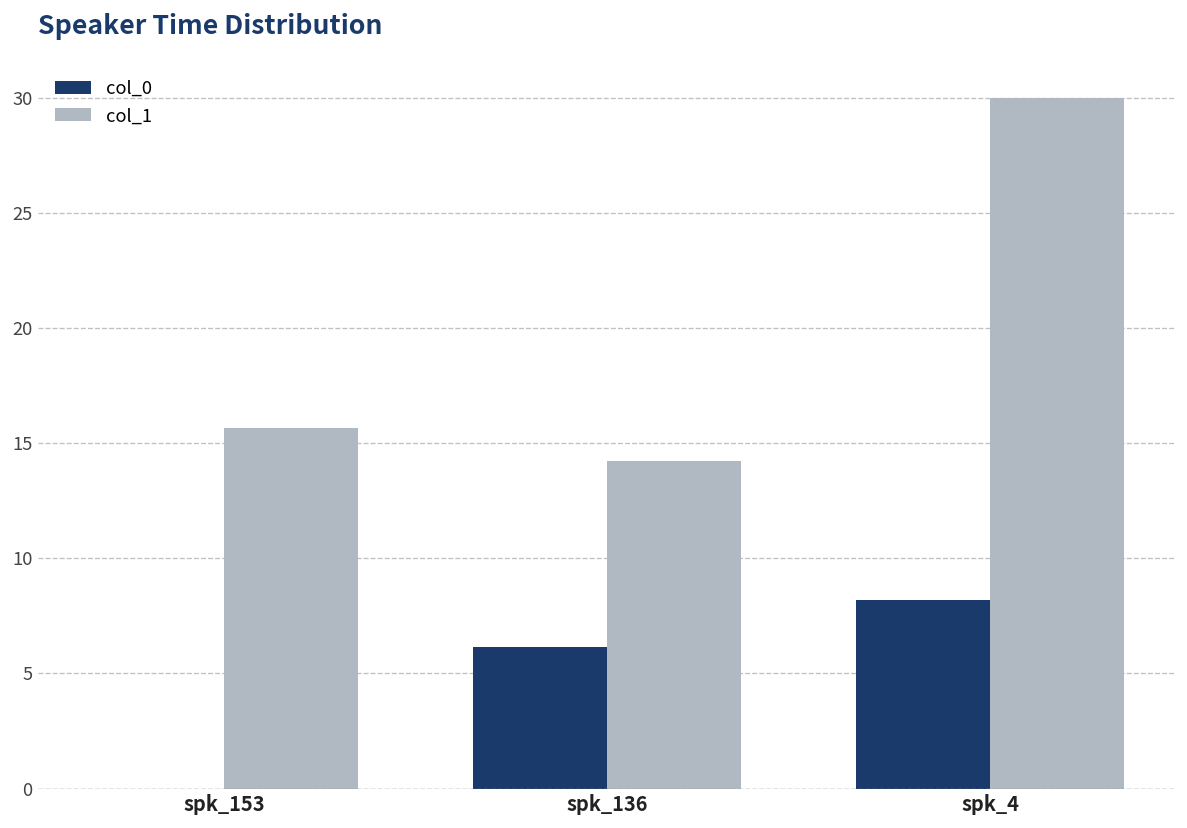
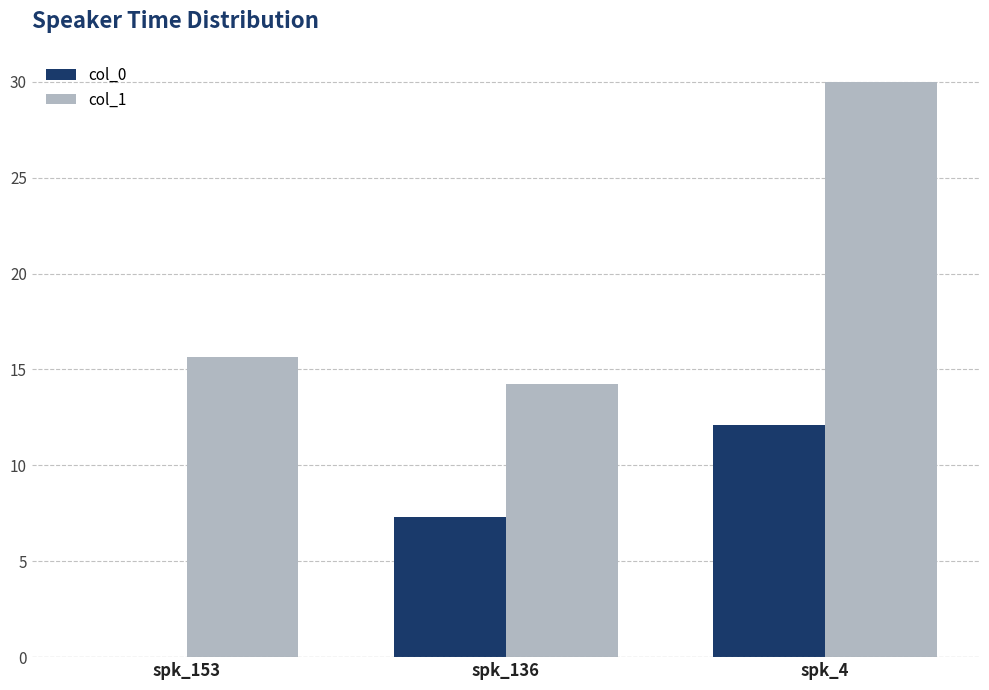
  {
    "col_0": {
      "spk_153": 0.0,
-     "spk_136": 6.1,
-     "spk_4": 8.2
+     "spk_136": 7.3,
+     "spk_4": 12.1
    },
    "col_1": {
      "spk_153": 15.7,
      "spk_136": 14.2,
      "spk_4": 30.0
    }
  }
